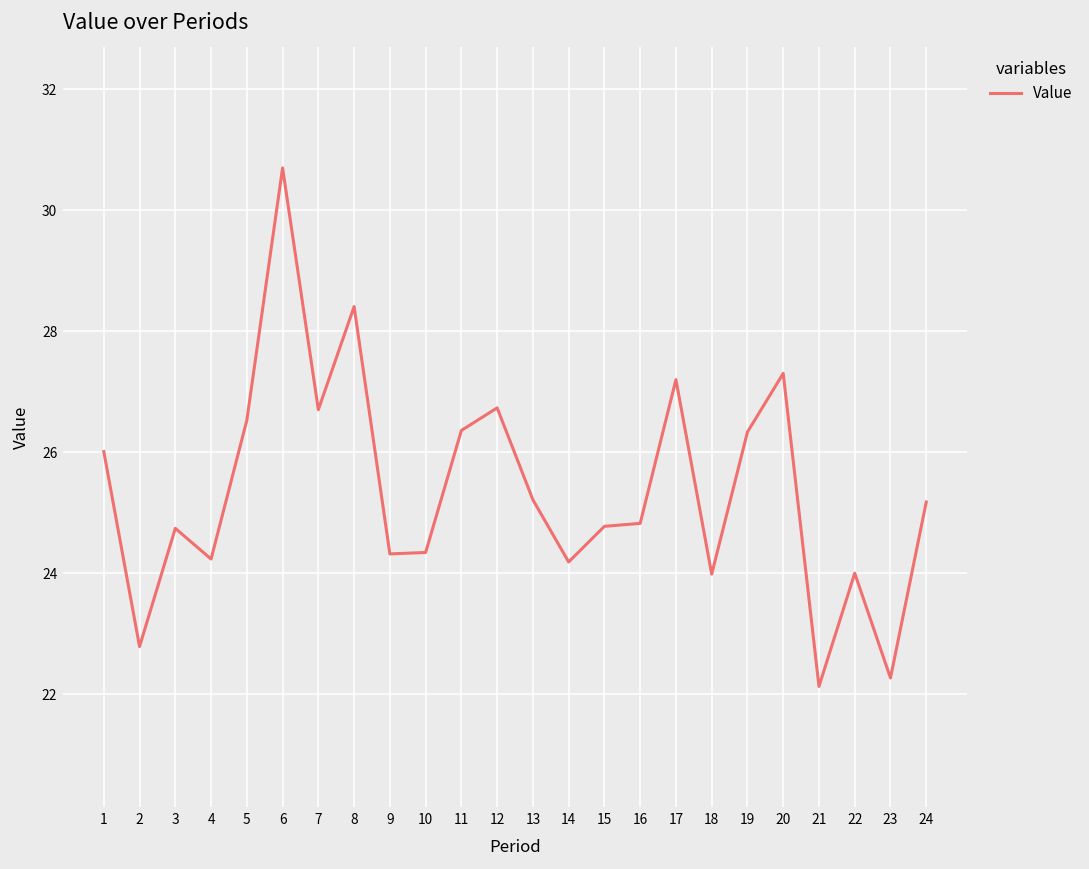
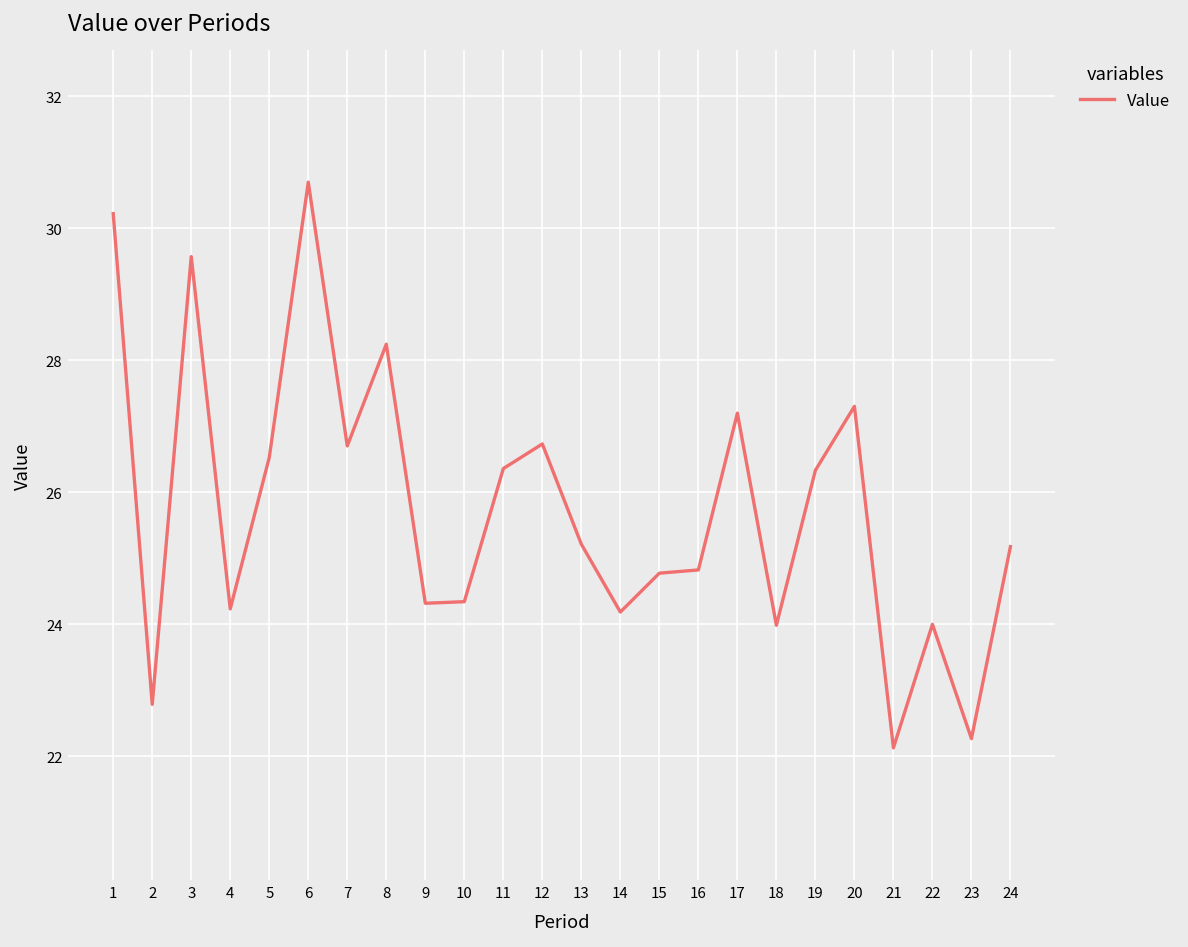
  {
-   "1": 26.0,
+   "1": 30.2,
    "2": 22.8,
-   "3": 24.7,
+   "3": 29.6,
    "4": 24.2,
    "5": 26.5,
    "6": 30.7,
    "7": 26.7,
-   "8": 28.4,
+   "8": 28.2,
    "9": 24.3,
    "10": 24.3,
    "11": 26.4,
    "12": 26.7,
    "13": 25.2,
    "14": 24.2,
    "15": 24.8,
    "16": 24.8,
    "17": 27.2,
    "18": 24.0,
    "19": 26.3,
    "20": 27.3,
    "21": 22.1,
    "22": 24.0,
    "23": 22.3,
    "24": 25.2
  }
